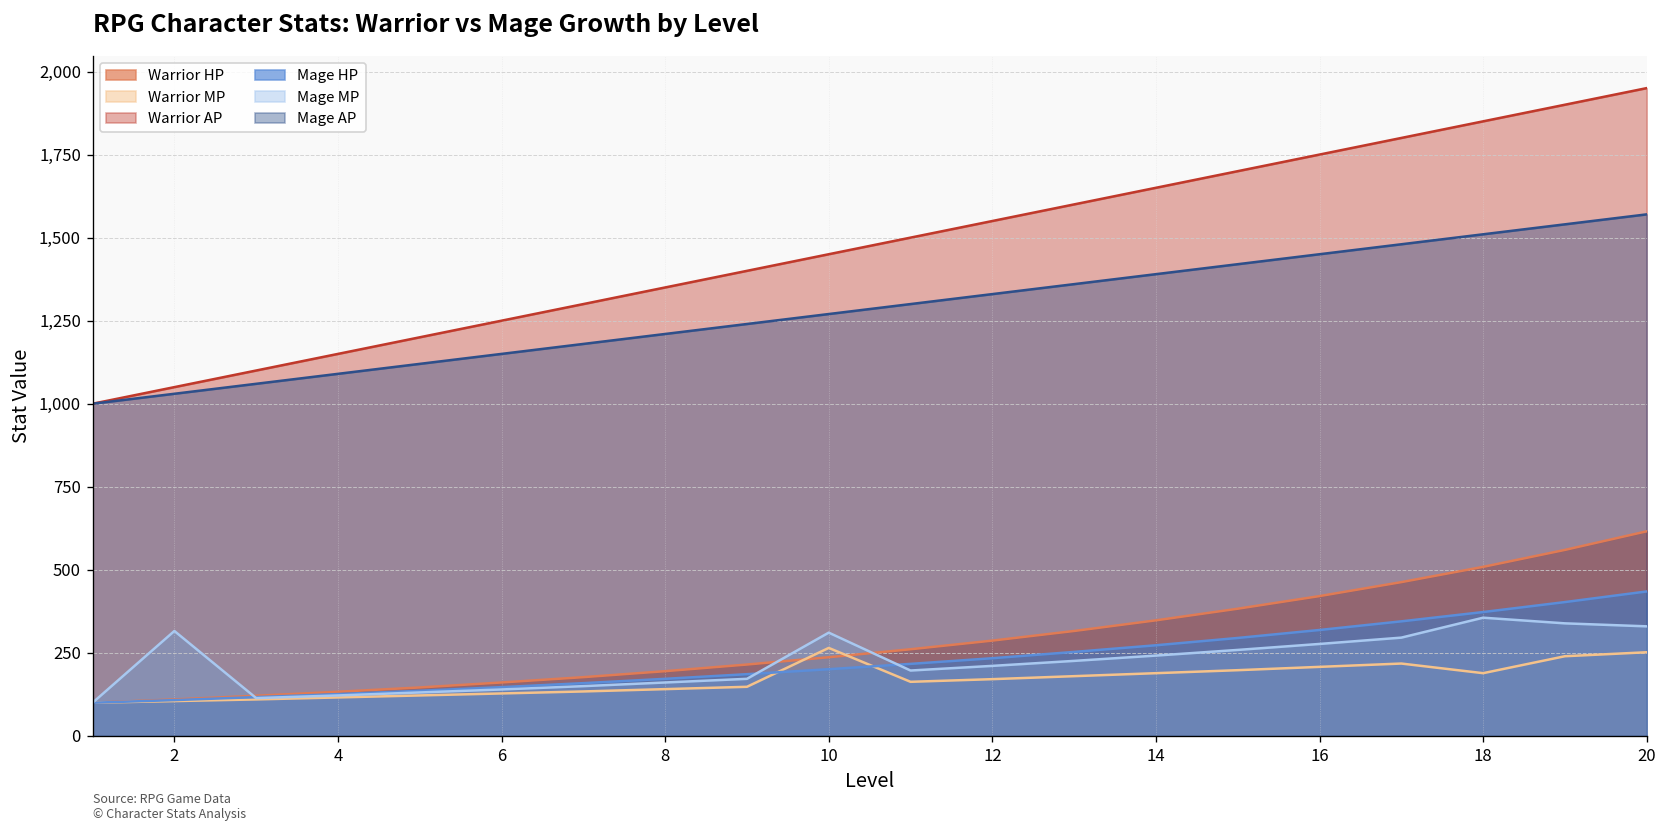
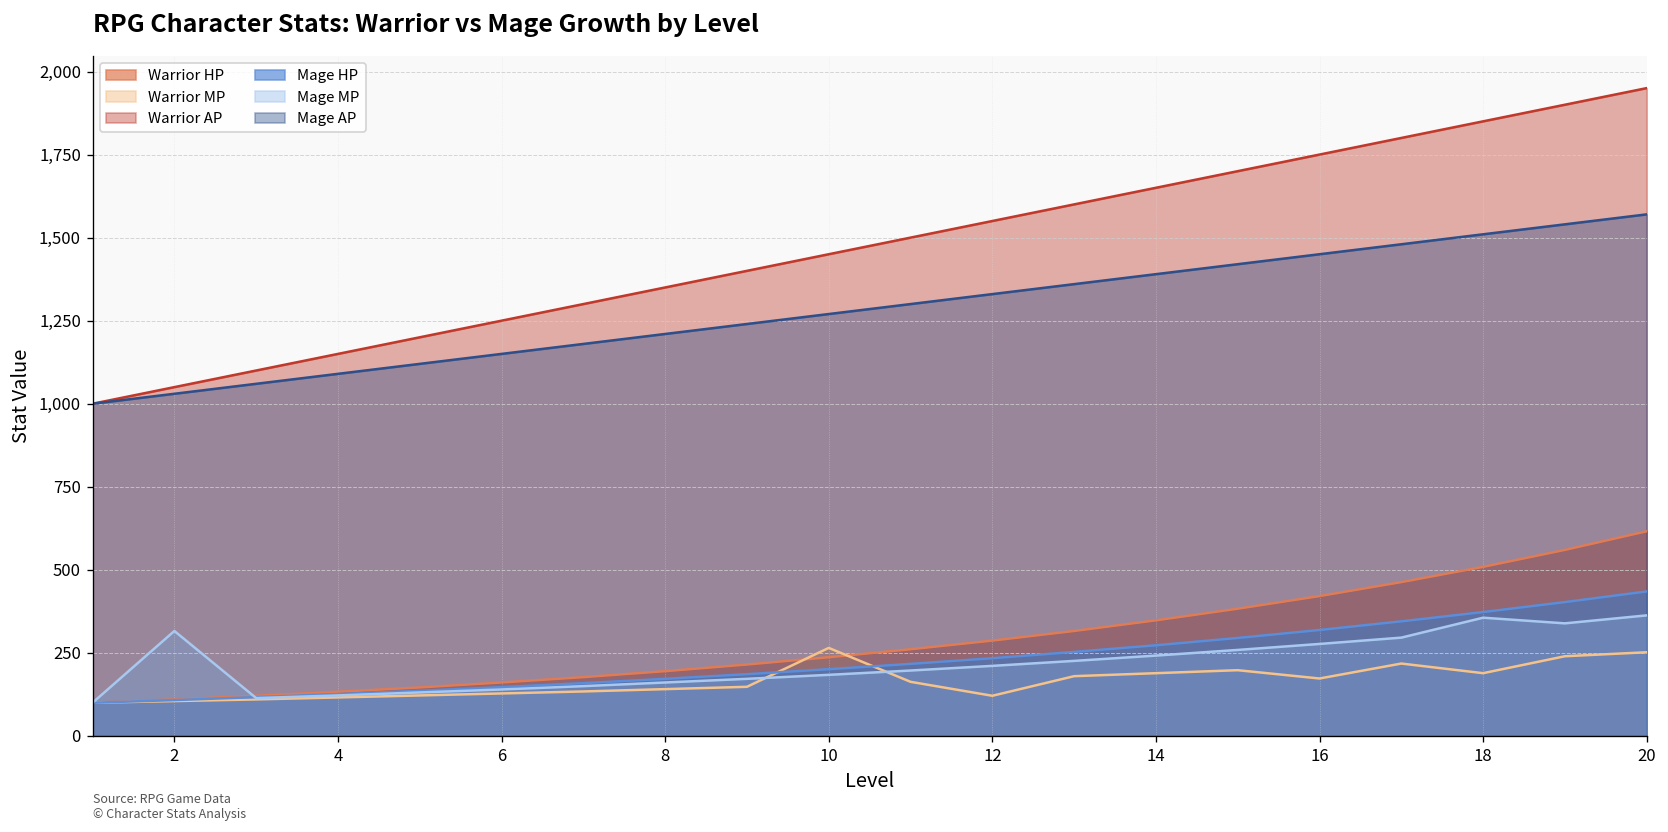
  {
    "Warrior MP": {
      "6": 130,
      "8": 140,
      "10": 270,
-     "12": 170,
+     "12": 120,
      "14": 190,
-     "16": 210,
+     "16": 170,
      "18": 190,
      "20": 250
    },
    "Mage MP": {
      "2": 320,
      "8": 160,
-     "10": 310,
+     "10": 180,
      "12": 210,
      "14": 240,
      "16": 280,
      "18": 360,
-     "20": 330
+     "20": 360
    }
  }
